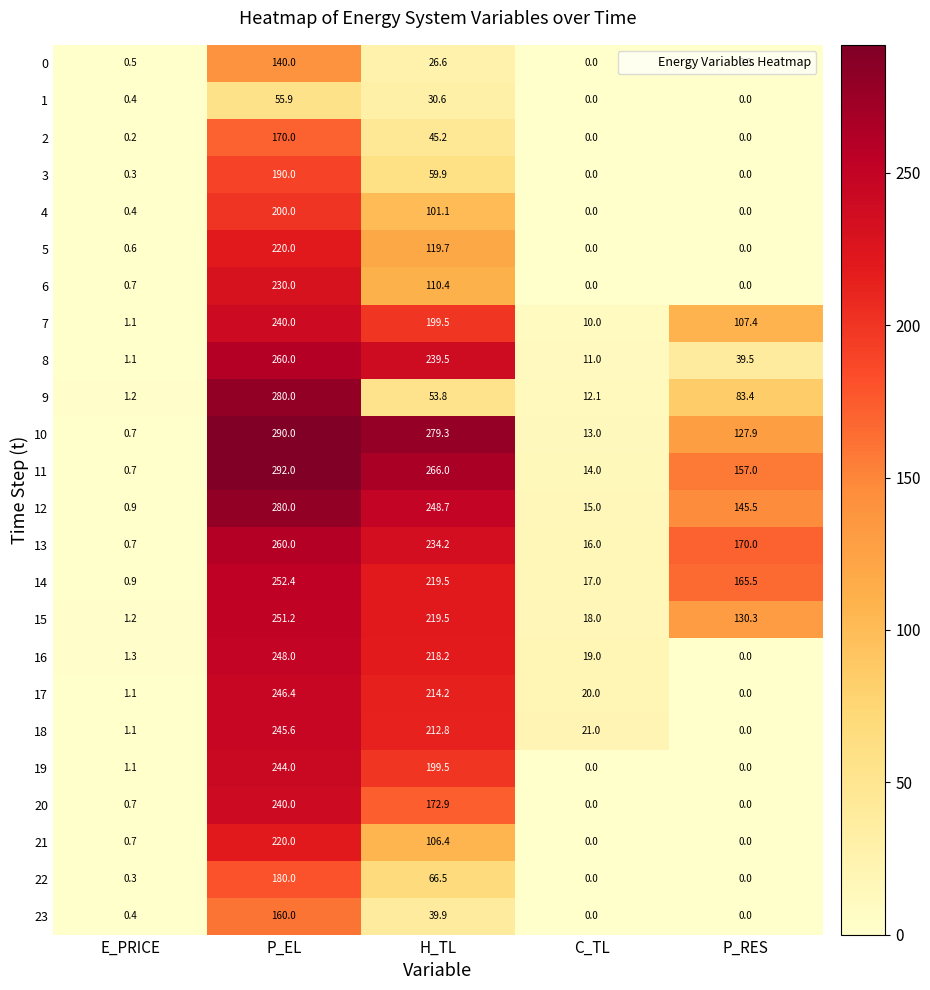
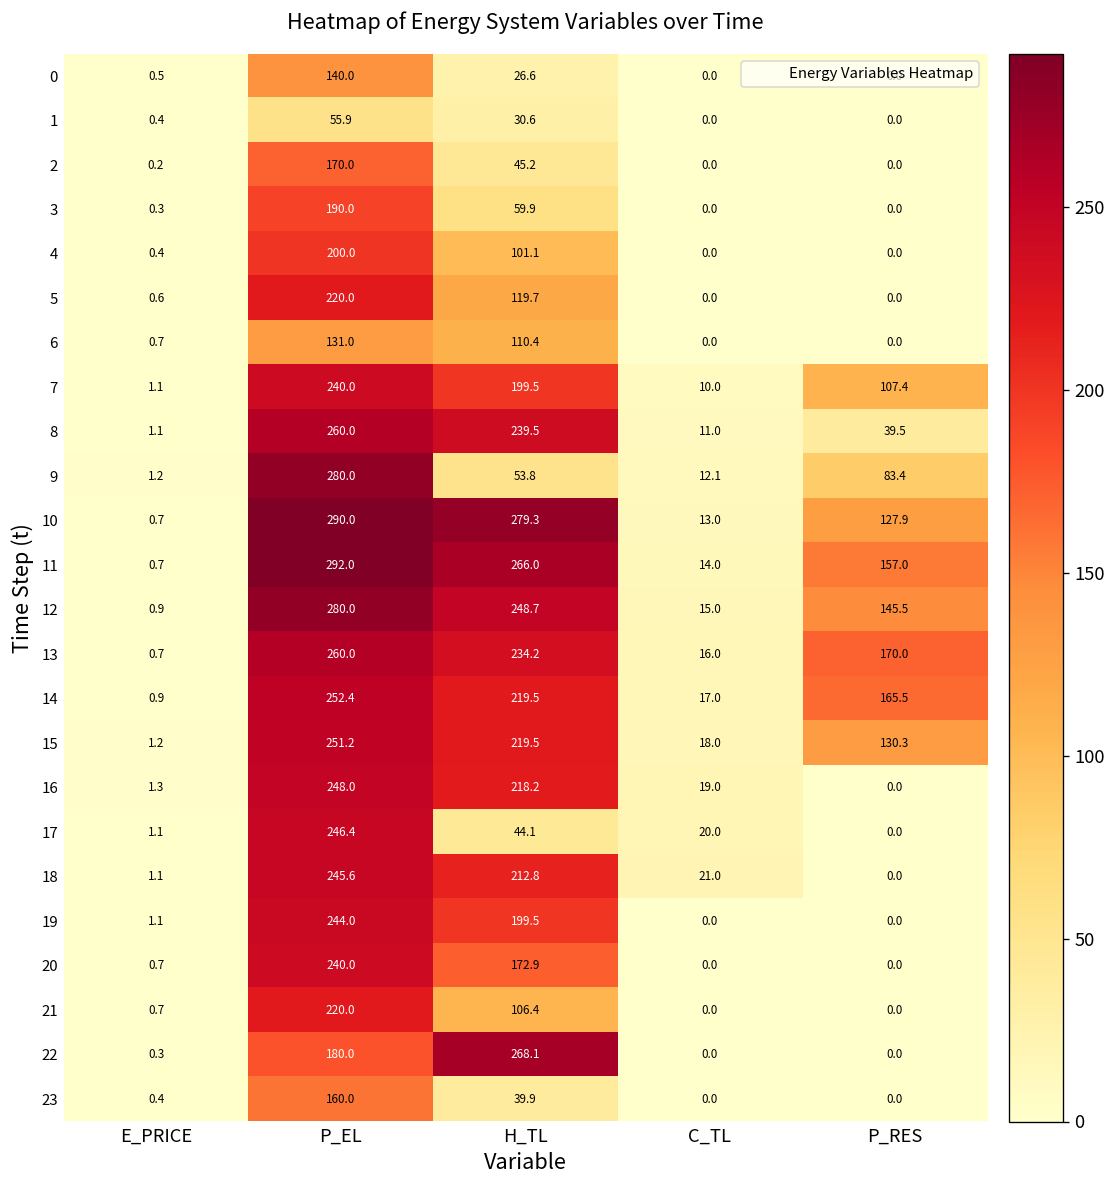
  {
    "0": {
      "E_PRICE": 0.5,
      "P_EL": 140.0,
      "H_TL": 26.6,
      "C_TL": 0.0
    },
    "1": {
      "E_PRICE": 0.4,
      "P_EL": 55.9,
      "H_TL": 30.6,
      "C_TL": 0.0,
      "P_RES": 0.0
    },
    "2": {
      "E_PRICE": 0.2,
      "P_EL": 170.0,
      "H_TL": 45.2,
      "C_TL": 0.0,
      "P_RES": 0.0
    },
    "3": {
      "E_PRICE": 0.3,
      "P_EL": 190.0,
      "H_TL": 59.9,
      "C_TL": 0.0,
      "P_RES": 0.0
    },
    "4": {
      "E_PRICE": 0.4,
      "P_EL": 200.0,
      "H_TL": 101.1,
      "C_TL": 0.0,
      "P_RES": 0.0
    },
    "5": {
      "E_PRICE": 0.6,
      "P_EL": 220.0,
      "H_TL": 119.7,
      "C_TL": 0.0,
      "P_RES": 0.0
    },
    "6": {
      "E_PRICE": 0.7,
-     "P_EL": 230.0,
+     "P_EL": 131.0,
      "H_TL": 110.4,
      "C_TL": 0.0,
      "P_RES": 0.0
    },
    "7": {
      "E_PRICE": 1.1,
      "P_EL": 240.0,
      "H_TL": 199.5,
      "C_TL": 10.0,
      "P_RES": 107.4
    },
    "8": {
      "E_PRICE": 1.1,
      "P_EL": 260.0,
      "H_TL": 239.5,
      "C_TL": 11.0,
      "P_RES": 39.5
    },
    "9": {
      "E_PRICE": 1.2,
      "P_EL": 280.0,
      "H_TL": 53.8,
      "C_TL": 12.1,
      "P_RES": 83.4
    },
    "10": {
      "E_PRICE": 0.7,
      "P_EL": 290.0,
      "H_TL": 279.3,
      "C_TL": 13.0,
      "P_RES": 127.9
    },
    "11": {
      "E_PRICE": 0.7,
      "P_EL": 292.0,
      "H_TL": 266.0,
      "C_TL": 14.0,
      "P_RES": 157.0
    },
    "12": {
      "E_PRICE": 0.9,
      "P_EL": 280.0,
      "H_TL": 248.7,
      "C_TL": 15.0,
      "P_RES": 145.5
    },
    "13": {
      "E_PRICE": 0.7,
      "P_EL": 260.0,
      "H_TL": 234.2,
      "C_TL": 16.0,
      "P_RES": 170.0
    },
    "14": {
      "E_PRICE": 0.9,
      "P_EL": 252.4,
      "H_TL": 219.5,
      "C_TL": 17.0,
      "P_RES": 165.5
    },
    "15": {
      "E_PRICE": 1.2,
      "P_EL": 251.2,
      "H_TL": 219.5,
      "C_TL": 18.0,
      "P_RES": 130.3
    },
    "16": {
      "E_PRICE": 1.3,
      "P_EL": 248.0,
      "H_TL": 218.2,
      "C_TL": 19.0,
      "P_RES": 0.0
    },
    "17": {
      "E_PRICE": 1.1,
      "P_EL": 246.4,
-     "H_TL": 214.2,
+     "H_TL": 44.1,
      "C_TL": 20.0,
      "P_RES": 0.0
    },
    "18": {
      "E_PRICE": 1.1,
      "P_EL": 245.6,
      "H_TL": 212.8,
      "C_TL": 21.0,
      "P_RES": 0.0
    },
    "19": {
      "E_PRICE": 1.1,
      "P_EL": 244.0,
      "H_TL": 199.5,
      "C_TL": 0.0,
      "P_RES": 0.0
    },
    "20": {
      "E_PRICE": 0.7,
      "P_EL": 240.0,
      "H_TL": 172.9,
      "C_TL": 0.0,
      "P_RES": 0.0
    },
    "21": {
      "E_PRICE": 0.7,
      "P_EL": 220.0,
      "H_TL": 106.4,
      "C_TL": 0.0,
      "P_RES": 0.0
    },
    "22": {
      "E_PRICE": 0.3,
      "P_EL": 180.0,
-     "H_TL": 66.5,
+     "H_TL": 268.1,
      "C_TL": 0.0,
      "P_RES": 0.0
    },
    "23": {
      "E_PRICE": 0.4,
      "P_EL": 160.0,
      "H_TL": 39.9,
      "C_TL": 0.0,
      "P_RES": 0.0
    }
  }
